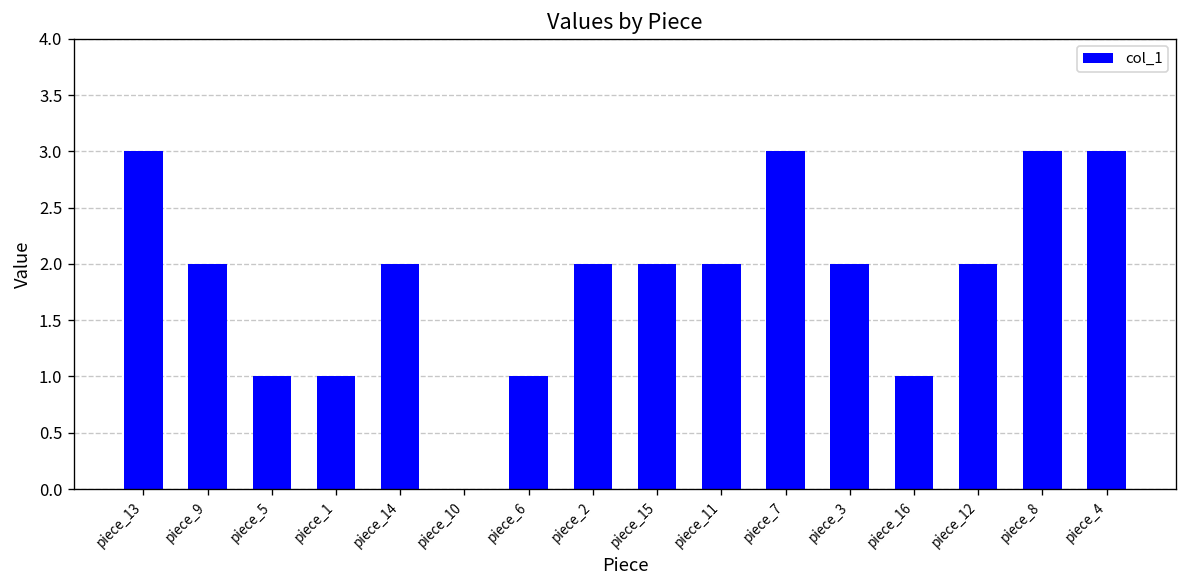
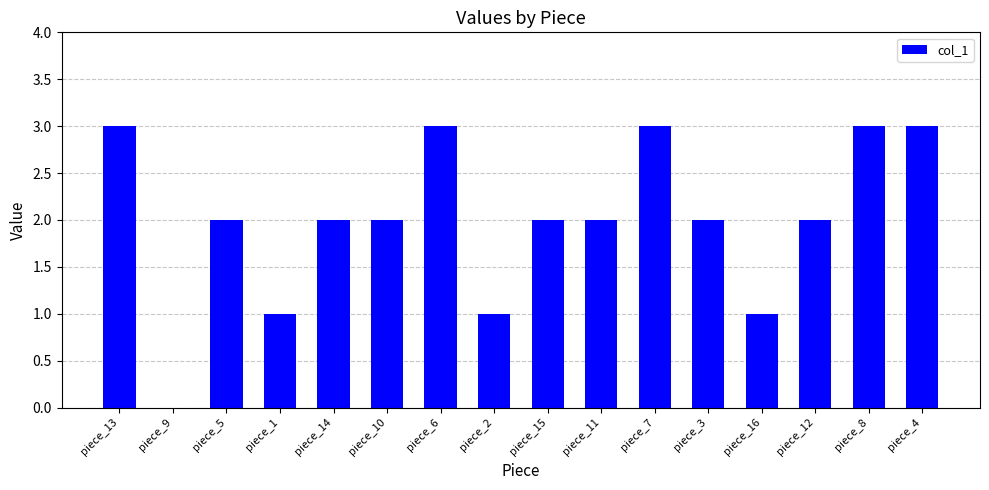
  {
    "piece_13": 3,
-   "piece_9": 2,
-   "piece_5": 1,
+   "piece_9": 0,
+   "piece_5": 2,
    "piece_1": 1,
    "piece_14": 2,
-   "piece_10": 0,
-   "piece_6": 1,
-   "piece_2": 2,
+   "piece_10": 2,
+   "piece_6": 3,
+   "piece_2": 1,
    "piece_15": 2,
    "piece_11": 2,
    "piece_7": 3,
    "piece_3": 2,
    "piece_16": 1,
    "piece_12": 2,
    "piece_8": 3,
    "piece_4": 3
  }
